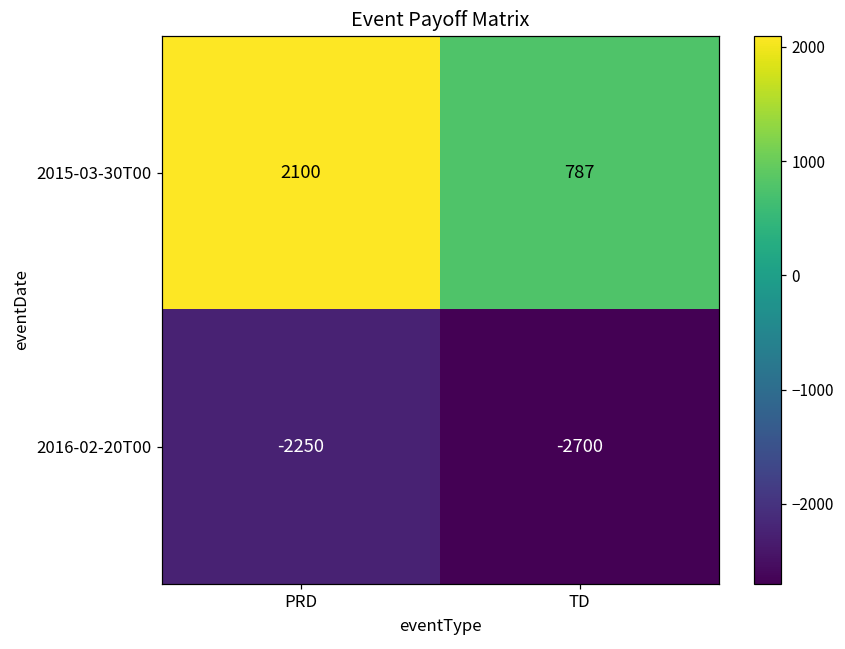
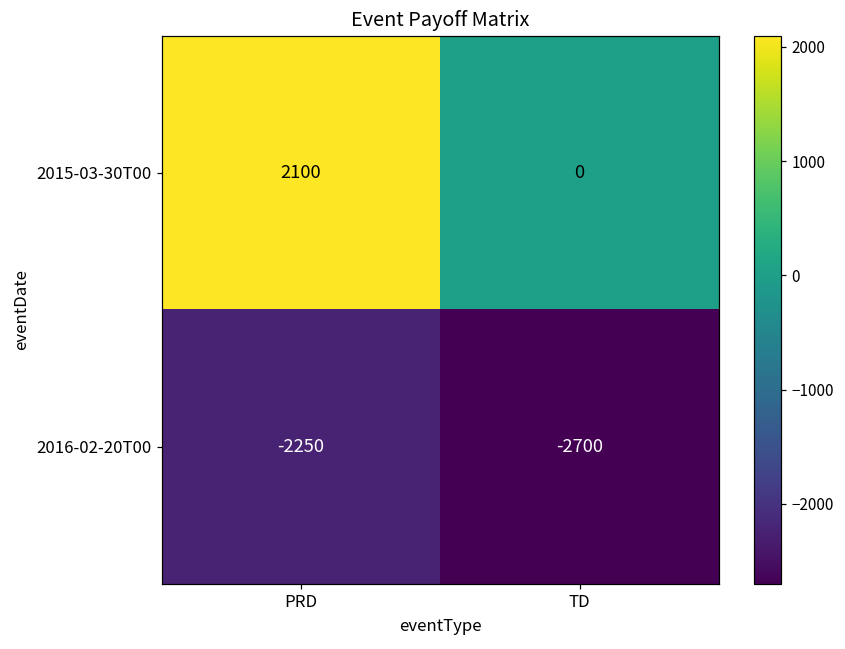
  {
    "2015-03-30T00": {
      "PRD": 2100,
-     "TD": 787
+     "TD": 0
    },
    "2016-02-20T00": {
      "PRD": -2250,
      "TD": -2700
    }
  }
